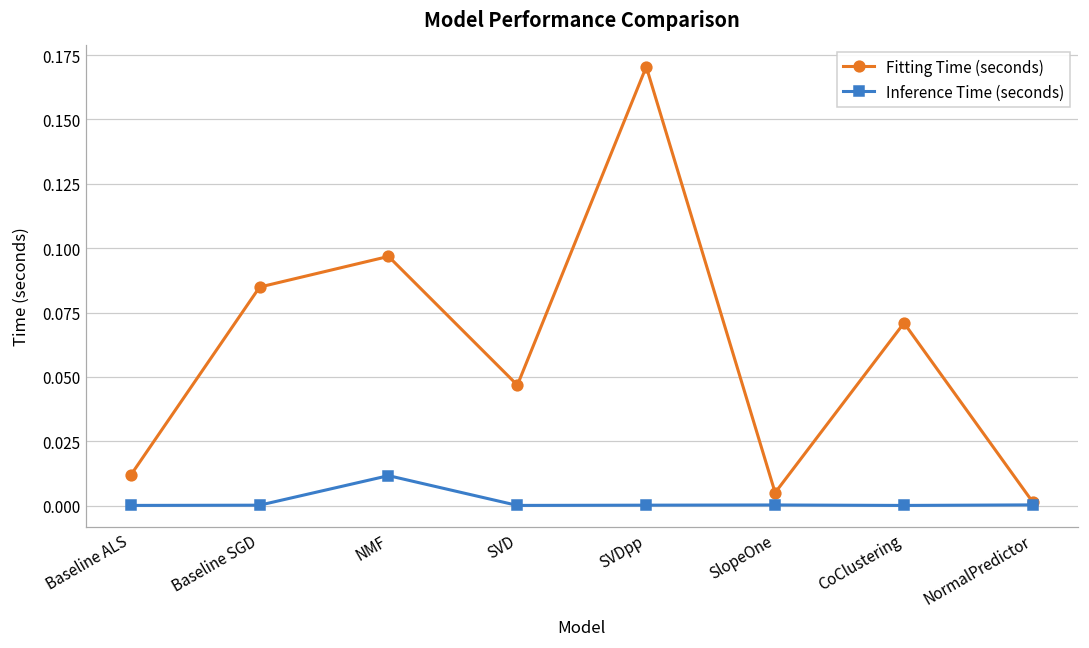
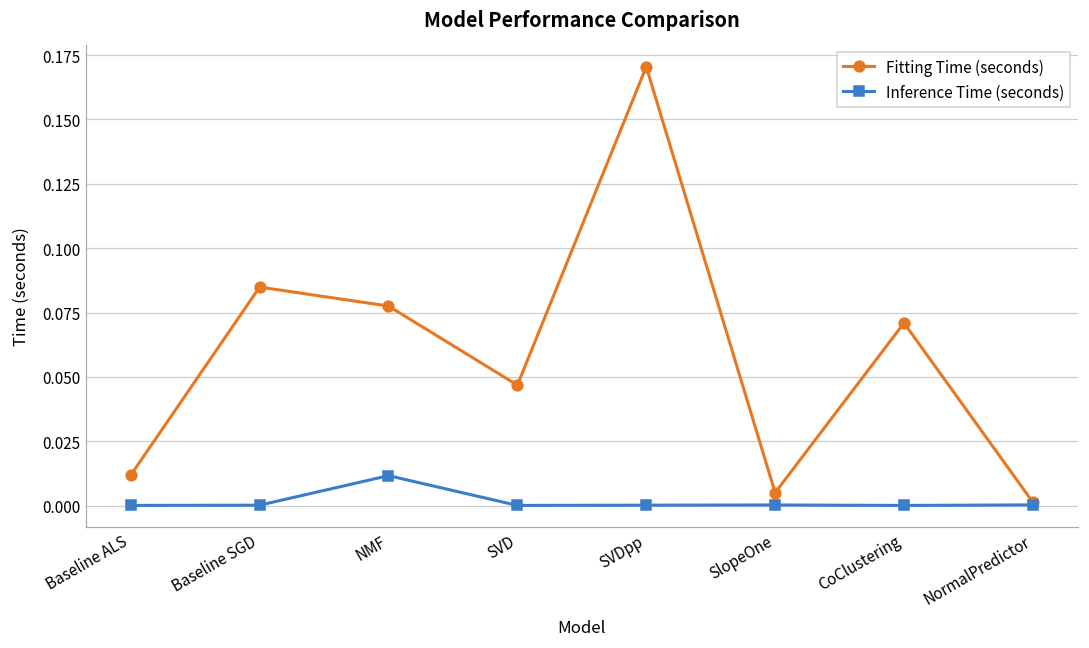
  {
    "Fitting Time (seconds)": {
      "Baseline ALS": 0.012,
      "Baseline SGD": 0.085,
-     "NMF": 0.097,
+     "NMF": 0.078,
      "SVD": 0.047,
      "SVDpp": 0.170,
      "SlopeOne": 0.005,
      "CoClustering": 0.071
    },
    "Inference Time (seconds)": {
      "Baseline ALS": 0.000,
      "Baseline SGD": 0.000,
      "NMF": 0.012,
      "SVD": 0.000,
      "SVDpp": 0.000,
      "SlopeOne": 0.000,
      "CoClustering": 0.000
    }
  }
